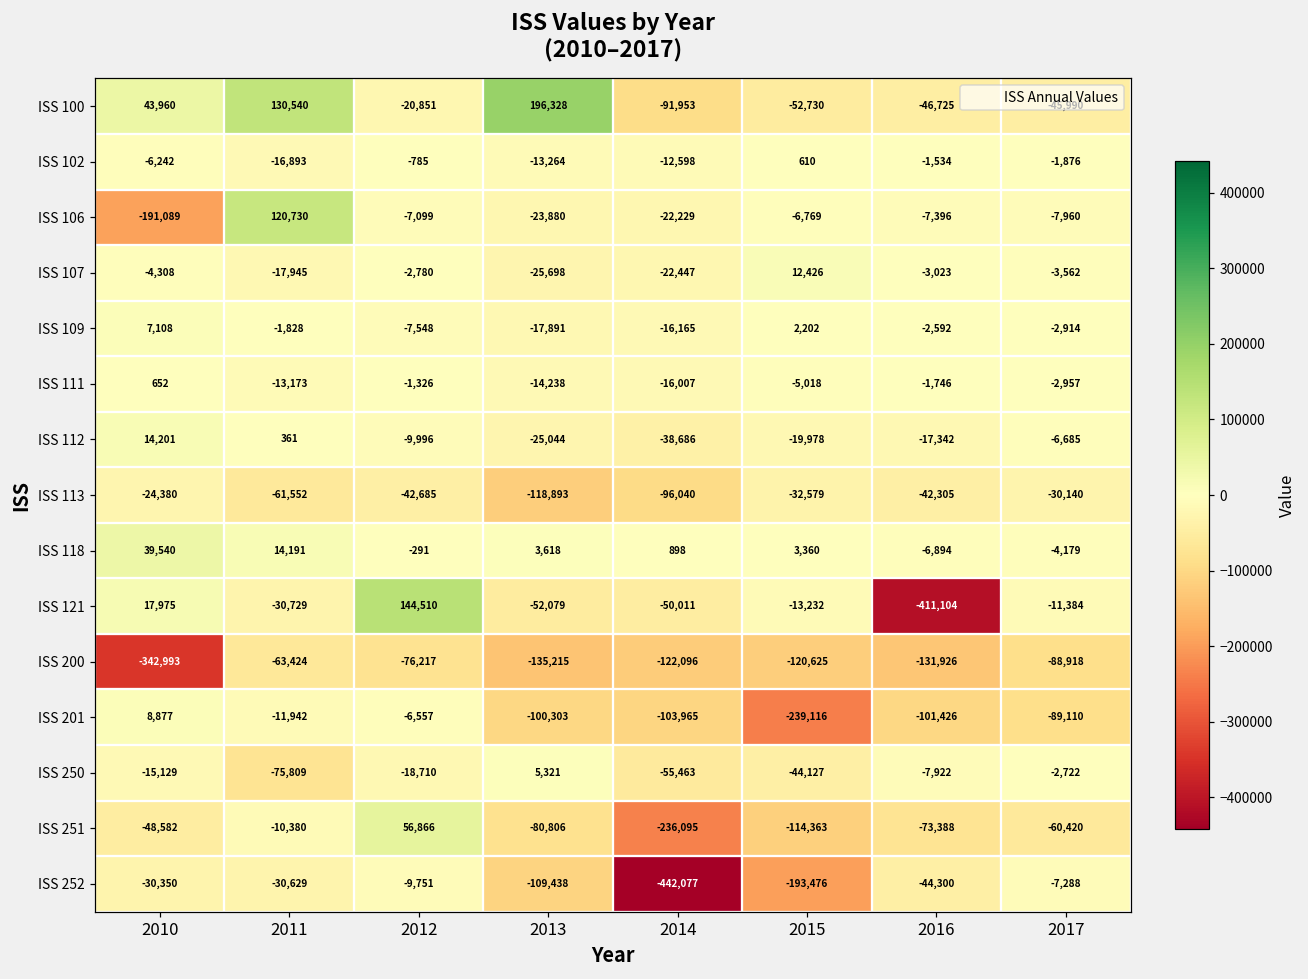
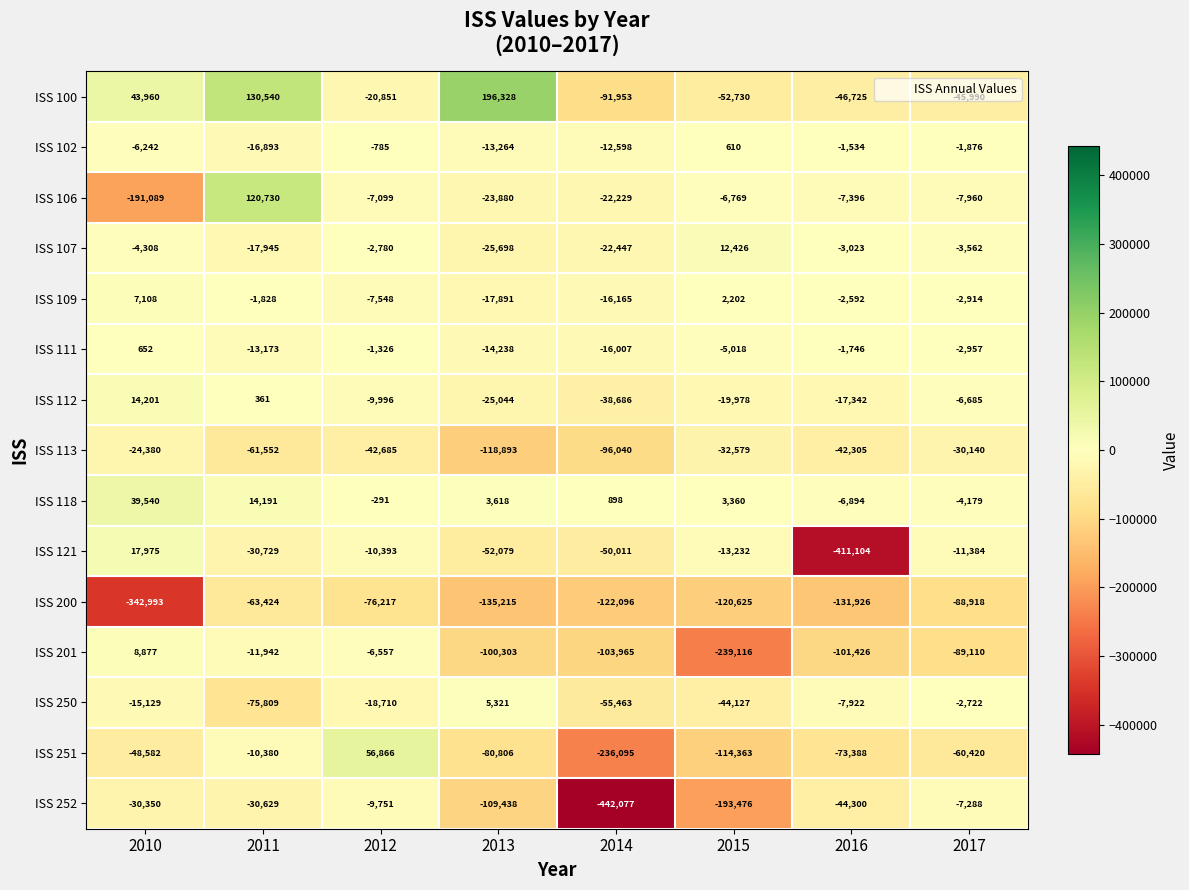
  {
    "ISS 100": {
      "2010": "43,960",
      "2011": "130,540",
      "2012": "-20,851",
      "2013": "196,328",
      "2014": "-91,953",
      "2015": "-52,730",
      "2016": "-46,725"
    },
    "ISS 102": {
      "2010": "-6,242",
      "2011": "-16,893",
      "2012": "-785",
      "2013": "-13,264",
      "2014": "-12,598",
      "2015": "610",
      "2016": "-1,534",
      "2017": "-1,876"
    },
    "ISS 106": {
      "2010": "-191,089",
      "2011": "120,730",
      "2012": "-7,099",
      "2013": "-23,880",
      "2014": "-22,229",
      "2015": "-6,769",
      "2016": "-7,396",
      "2017": "-7,960"
    },
    "ISS 107": {
      "2010": "-4,308",
      "2011": "-17,945",
      "2012": "-2,780",
      "2013": "-25,698",
      "2014": "-22,447",
      "2015": "12,426",
      "2016": "-3,023",
      "2017": "-3,562"
    },
    "ISS 109": {
      "2010": "7,108",
      "2011": "-1,828",
      "2012": "-7,548",
      "2013": "-17,891",
      "2014": "-16,165",
      "2015": "2,202",
      "2016": "-2,592",
      "2017": "-2,914"
    },
    "ISS 111": {
      "2010": "652",
      "2011": "-13,173",
      "2012": "-1,326",
      "2013": "-14,238",
      "2014": "-16,007",
      "2015": "-5,018",
      "2016": "-1,746",
      "2017": "-2,957"
    },
    "ISS 112": {
      "2010": "14,201",
      "2011": "361",
      "2012": "-9,996",
      "2013": "-25,044",
      "2014": "-38,686",
      "2015": "-19,978",
      "2016": "-17,342",
      "2017": "-6,685"
    },
    "ISS 113": {
      "2010": "-24,380",
      "2011": "-61,552",
      "2012": "-42,685",
      "2013": "-118,893",
      "2014": "-96,040",
      "2015": "-32,579",
      "2016": "-42,305",
      "2017": "-30,140"
    },
    "ISS 118": {
      "2010": "39,540",
      "2011": "14,191",
      "2012": "-291",
      "2013": "3,618",
      "2014": "898",
      "2015": "3,360",
      "2016": "-6,894",
      "2017": "-4,179"
    },
    "ISS 121": {
      "2010": "17,975",
      "2011": "-30,729",
-     "2012": "144,510",
+     "2012": "-10,393",
      "2013": "-52,079",
      "2014": "-50,011",
      "2015": "-13,232",
      "2016": "-411,104",
      "2017": "-11,384"
    },
    "ISS 200": {
      "2010": "-342,993",
      "2011": "-63,424",
      "2012": "-76,217",
      "2013": "-135,215",
      "2014": "-122,096",
      "2015": "-120,625",
      "2016": "-131,926",
      "2017": "-88,918"
    },
    "ISS 201": {
      "2010": "8,877",
      "2011": "-11,942",
      "2012": "-6,557",
      "2013": "-100,303",
      "2014": "-103,965",
      "2015": "-239,116",
      "2016": "-101,426",
      "2017": "-89,110"
    },
    "ISS 250": {
      "2010": "-15,129",
      "2011": "-75,809",
      "2012": "-18,710",
      "2013": "5,321",
      "2014": "-55,463",
      "2015": "-44,127",
      "2016": "-7,922",
      "2017": "-2,722"
    },
    "ISS 251": {
      "2010": "-48,582",
      "2011": "-10,380",
      "2012": "56,866",
      "2013": "-80,806",
      "2014": "-236,095",
      "2015": "-114,363",
      "2016": "-73,388",
      "2017": "-60,420"
    },
    "ISS 252": {
      "2010": "-30,350",
      "2011": "-30,629",
      "2012": "-9,751",
      "2013": "-109,438",
      "2014": "-442,077",
      "2015": "-193,476",
      "2016": "-44,300",
      "2017": "-7,288"
    }
  }
